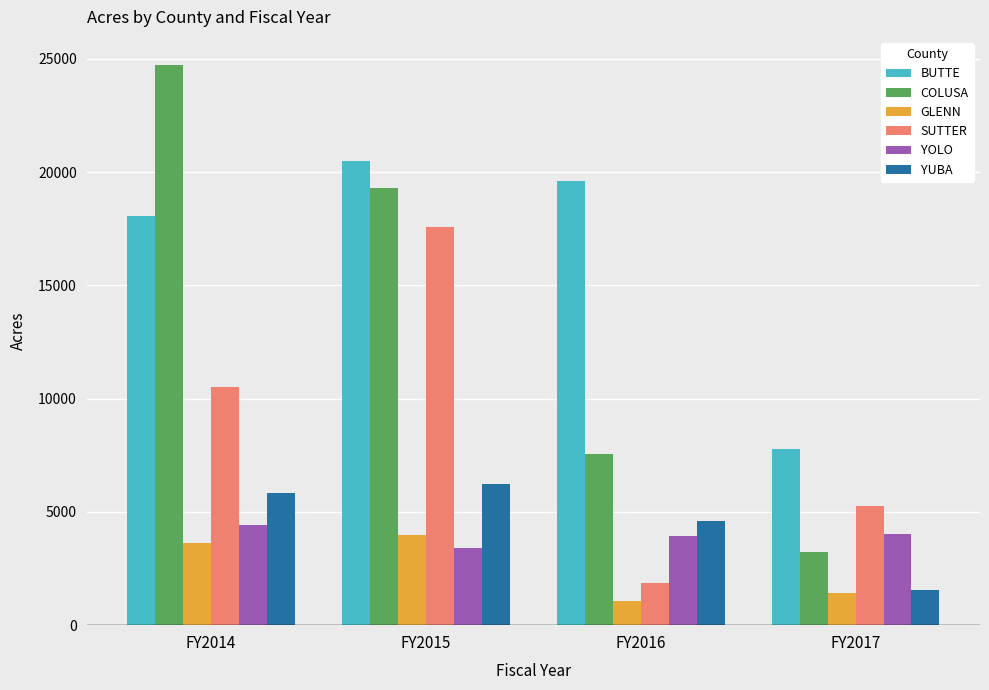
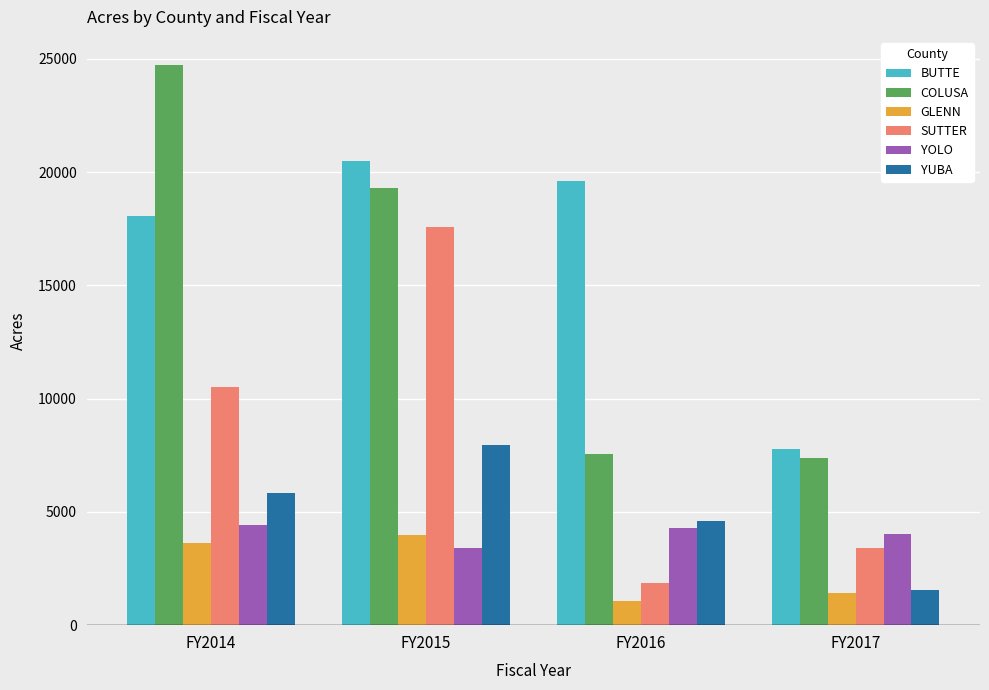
  {
    "BUTTE": {
      "FY2014": 18100,
      "FY2015": 20500,
      "FY2016": 19600,
      "FY2017": 7800
    },
    "COLUSA": {
      "FY2014": 24700,
      "FY2015": 19300,
      "FY2016": 7600,
-     "FY2017": 3200
+     "FY2017": 7400
    },
    "GLENN": {
      "FY2014": 3600,
      "FY2015": 4000,
      "FY2016": 1100,
      "FY2017": 1400
    },
    "SUTTER": {
      "FY2014": 10500,
      "FY2015": 17600,
      "FY2016": 1900,
-     "FY2017": 5300
+     "FY2017": 3400
    },
    "YOLO": {
      "FY2014": 4400,
      "FY2015": 3400,
-     "FY2016": 3900,
+     "FY2016": 4300,
      "FY2017": 4000
    },
    "YUBA": {
      "FY2014": 5800,
-     "FY2015": 6200,
+     "FY2015": 7900,
      "FY2016": 4600,
      "FY2017": 1600
    }
  }
